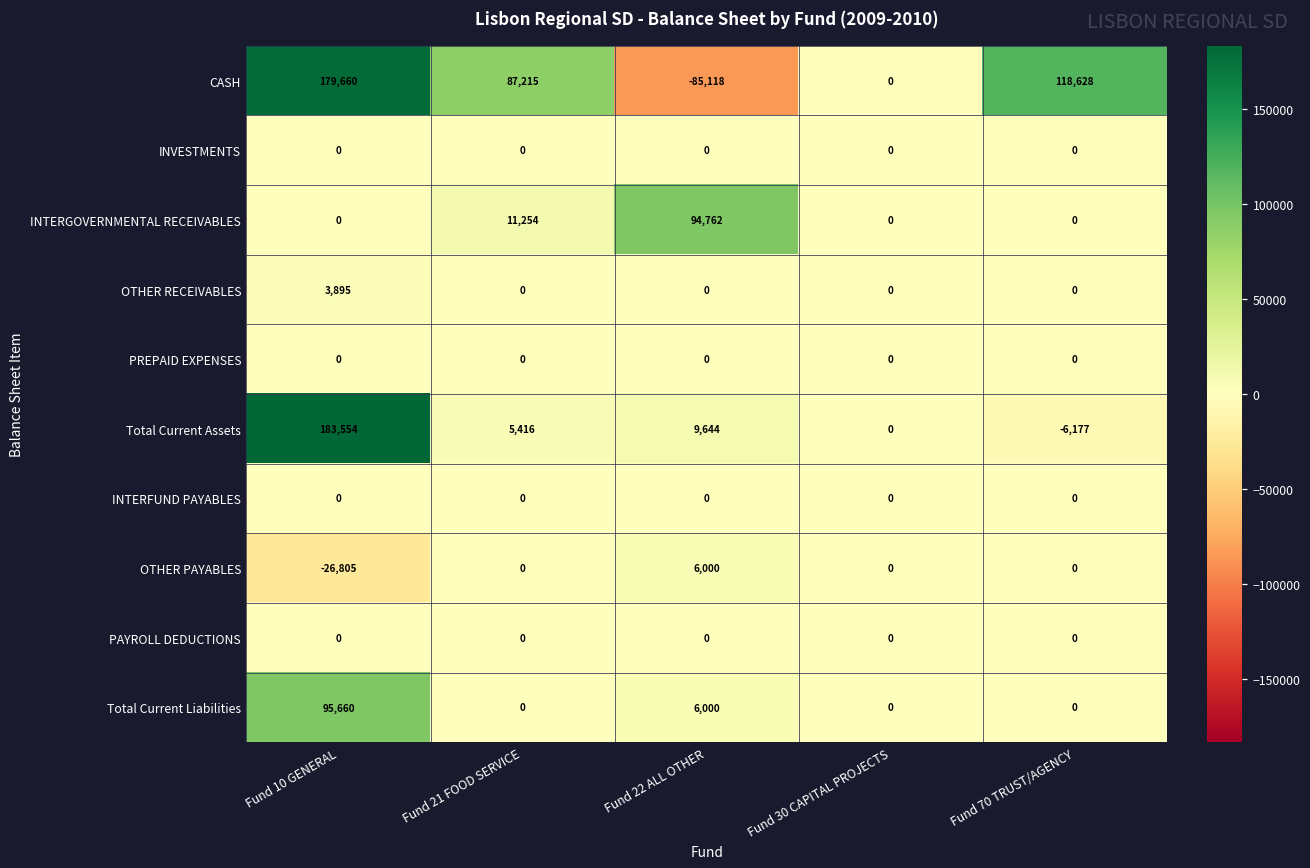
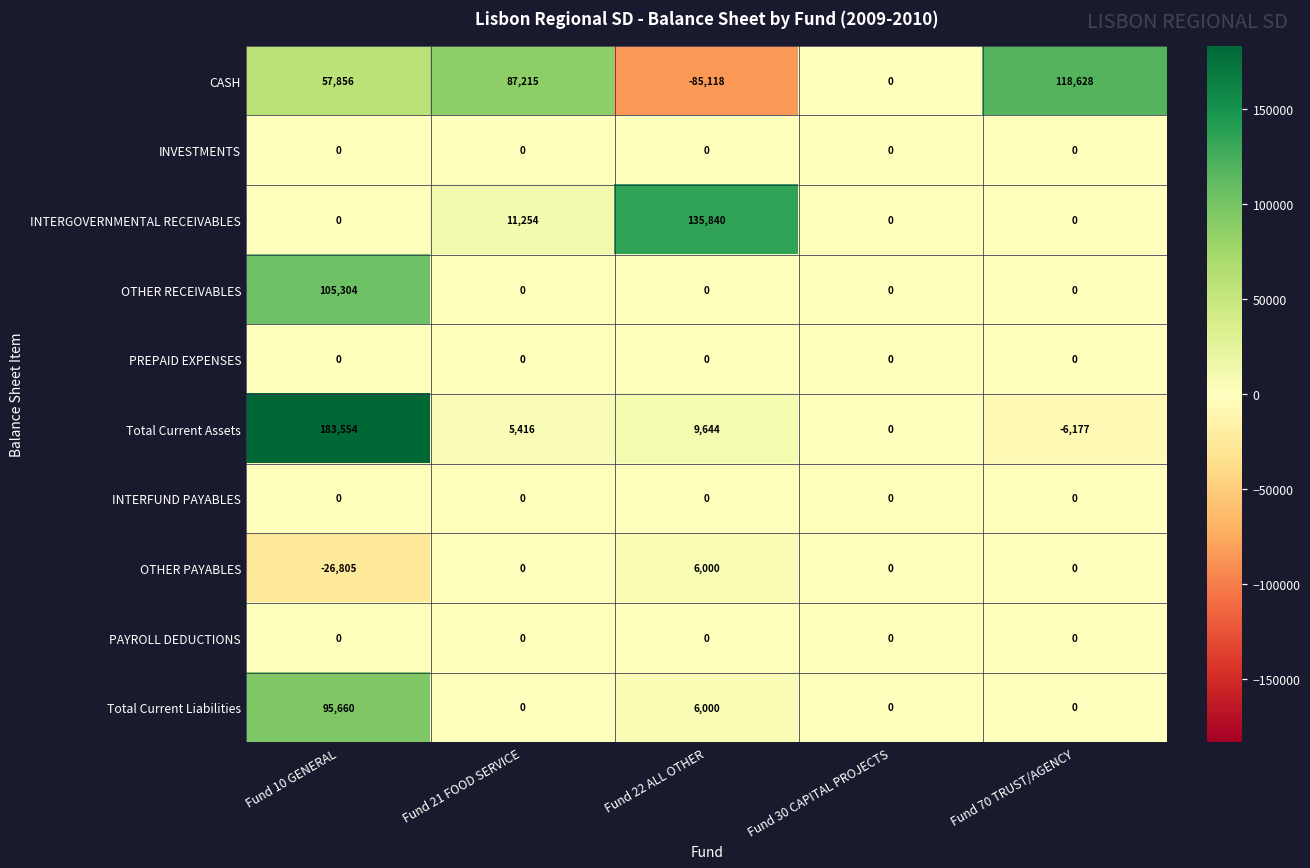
  {
    "CASH": {
-     "Fund 10 GENERAL": "179,660",
+     "Fund 10 GENERAL": "57,856",
      "Fund 21 FOOD SERVICE": "87,215",
      "Fund 22 ALL OTHER": "-85,118",
      "Fund 30 CAPITAL PROJECTS": "0",
      "Fund 70 TRUST/AGENCY": "118,628"
    },
    "INVESTMENTS": {
      "Fund 10 GENERAL": "0",
      "Fund 21 FOOD SERVICE": "0",
      "Fund 22 ALL OTHER": "0",
      "Fund 30 CAPITAL PROJECTS": "0",
      "Fund 70 TRUST/AGENCY": "0"
    },
    "INTERGOVERNMENTAL RECEIVABLES": {
      "Fund 10 GENERAL": "0",
      "Fund 21 FOOD SERVICE": "11,254",
-     "Fund 22 ALL OTHER": "94,762",
+     "Fund 22 ALL OTHER": "135,840",
      "Fund 30 CAPITAL PROJECTS": "0",
      "Fund 70 TRUST/AGENCY": "0"
    },
    "OTHER RECEIVABLES": {
-     "Fund 10 GENERAL": "3,895",
+     "Fund 10 GENERAL": "105,304",
      "Fund 21 FOOD SERVICE": "0",
      "Fund 22 ALL OTHER": "0",
      "Fund 30 CAPITAL PROJECTS": "0",
      "Fund 70 TRUST/AGENCY": "0"
    },
    "PREPAID EXPENSES": {
      "Fund 10 GENERAL": "0",
      "Fund 21 FOOD SERVICE": "0",
      "Fund 22 ALL OTHER": "0",
      "Fund 30 CAPITAL PROJECTS": "0",
      "Fund 70 TRUST/AGENCY": "0"
    },
    "Total Current Assets": {
      "Fund 10 GENERAL": "183,554",
      "Fund 21 FOOD SERVICE": "5,416",
      "Fund 22 ALL OTHER": "9,644",
      "Fund 30 CAPITAL PROJECTS": "0",
      "Fund 70 TRUST/AGENCY": "-6,177"
    },
    "INTERFUND PAYABLES": {
      "Fund 10 GENERAL": "0",
      "Fund 21 FOOD SERVICE": "0",
      "Fund 22 ALL OTHER": "0",
      "Fund 30 CAPITAL PROJECTS": "0",
      "Fund 70 TRUST/AGENCY": "0"
    },
    "OTHER PAYABLES": {
      "Fund 10 GENERAL": "-26,805",
      "Fund 21 FOOD SERVICE": "0",
      "Fund 22 ALL OTHER": "6,000",
      "Fund 30 CAPITAL PROJECTS": "0",
      "Fund 70 TRUST/AGENCY": "0"
    },
    "PAYROLL DEDUCTIONS": {
      "Fund 10 GENERAL": "0",
      "Fund 21 FOOD SERVICE": "0",
      "Fund 22 ALL OTHER": "0",
      "Fund 30 CAPITAL PROJECTS": "0",
      "Fund 70 TRUST/AGENCY": "0"
    },
    "Total Current Liabilities": {
      "Fund 10 GENERAL": "95,660",
      "Fund 21 FOOD SERVICE": "0",
      "Fund 22 ALL OTHER": "6,000",
      "Fund 30 CAPITAL PROJECTS": "0",
      "Fund 70 TRUST/AGENCY": "0"
    }
  }
